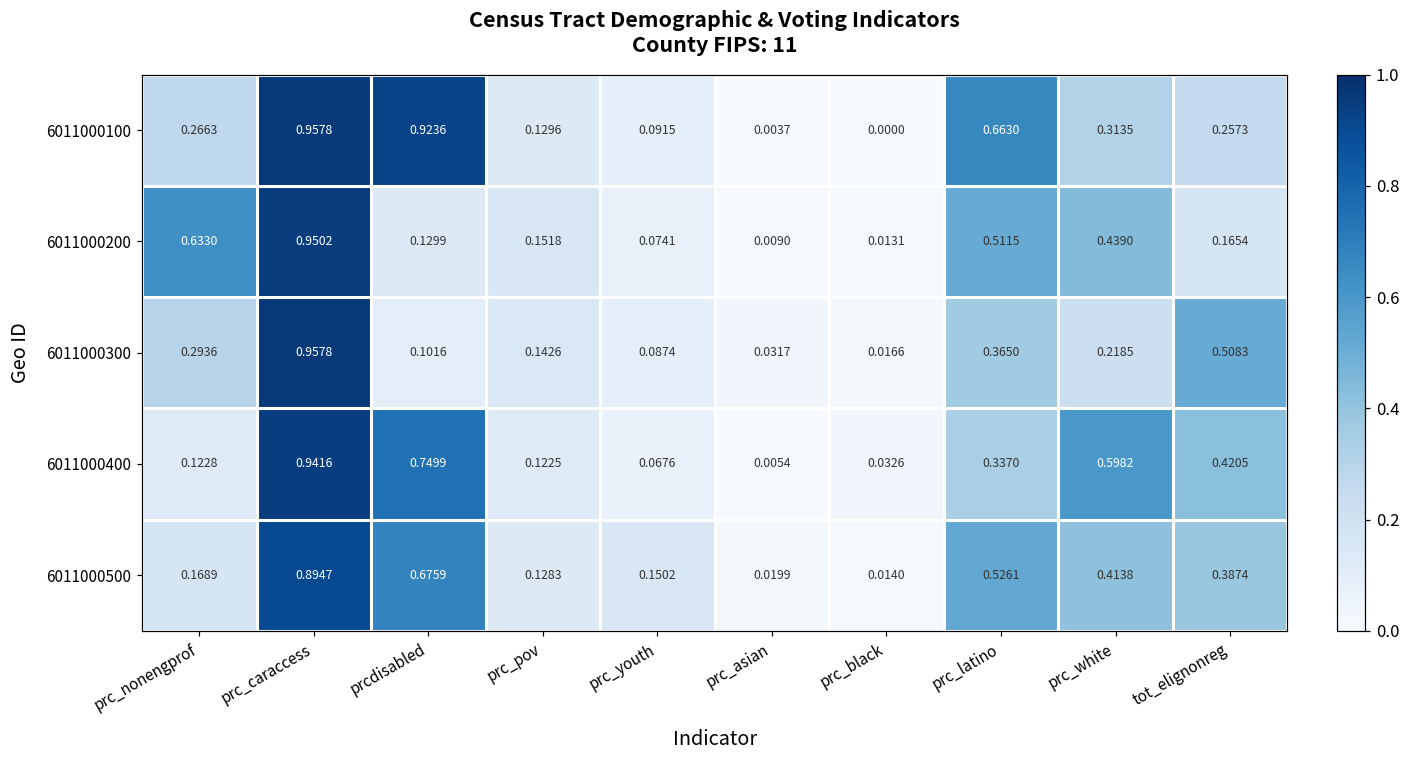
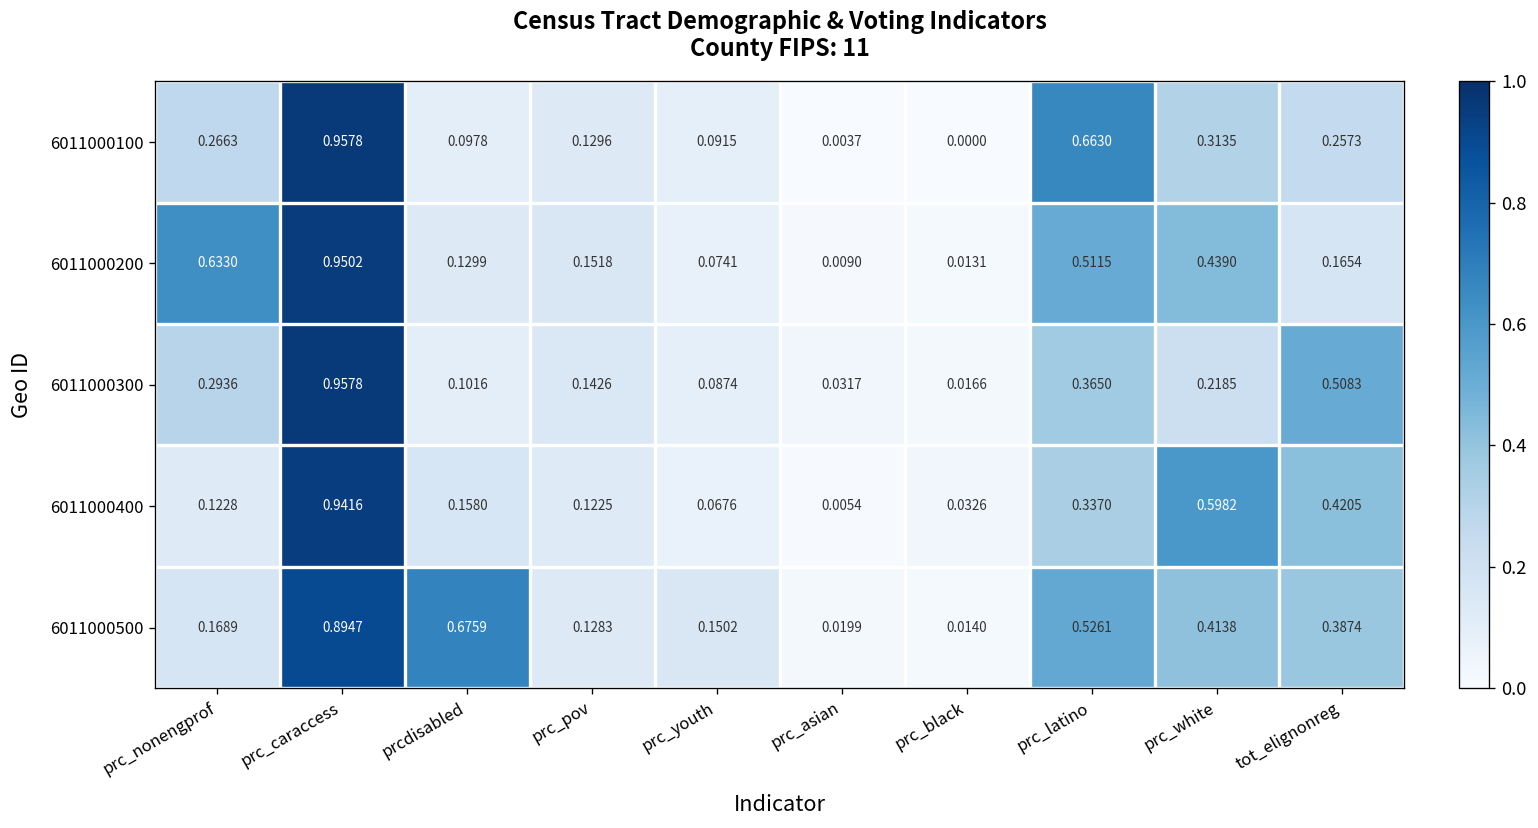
  {
    "6011000100": {
      "prc_nonengprof": 0.2663,
      "prc_caraccess": 0.9578,
-     "prcdisabled": 0.9236,
+     "prcdisabled": 0.0978,
      "prc_pov": 0.1296,
      "prc_youth": 0.0915,
      "prc_asian": 0.0037,
      "prc_black": 0.0000,
      "prc_latino": 0.6630,
      "prc_white": 0.3135,
      "tot_elignonreg": 0.2573
    },
    "6011000200": {
      "prc_nonengprof": 0.6330,
      "prc_caraccess": 0.9502,
      "prcdisabled": 0.1299,
      "prc_pov": 0.1518,
      "prc_youth": 0.0741,
      "prc_asian": 0.0090,
      "prc_black": 0.0131,
      "prc_latino": 0.5115,
      "prc_white": 0.4390,
      "tot_elignonreg": 0.1654
    },
    "6011000300": {
      "prc_nonengprof": 0.2936,
      "prc_caraccess": 0.9578,
      "prcdisabled": 0.1016,
      "prc_pov": 0.1426,
      "prc_youth": 0.0874,
      "prc_asian": 0.0317,
      "prc_black": 0.0166,
      "prc_latino": 0.3650,
      "prc_white": 0.2185,
      "tot_elignonreg": 0.5083
    },
    "6011000400": {
      "prc_nonengprof": 0.1228,
      "prc_caraccess": 0.9416,
-     "prcdisabled": 0.7499,
+     "prcdisabled": 0.1580,
      "prc_pov": 0.1225,
      "prc_youth": 0.0676,
      "prc_asian": 0.0054,
      "prc_black": 0.0326,
      "prc_latino": 0.3370,
      "prc_white": 0.5982,
      "tot_elignonreg": 0.4205
    },
    "6011000500": {
      "prc_nonengprof": 0.1689,
      "prc_caraccess": 0.8947,
      "prcdisabled": 0.6759,
      "prc_pov": 0.1283,
      "prc_youth": 0.1502,
      "prc_asian": 0.0199,
      "prc_black": 0.0140,
      "prc_latino": 0.5261,
      "prc_white": 0.4138,
      "tot_elignonreg": 0.3874
    }
  }
